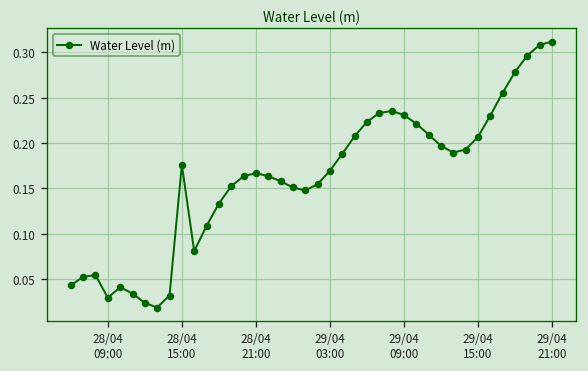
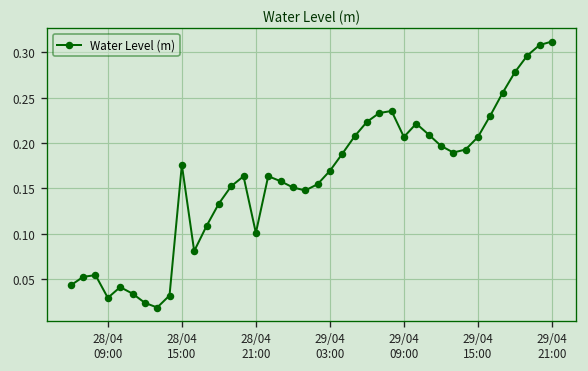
  {
    "28/04 09:00": 0.03,
    "28/04 15:00": 0.18,
-   "28/04 21:00": 0.17,
+   "28/04 21:00": 0.10,
    "29/04 03:00": 0.17,
-   "29/04 09:00": 0.23,
+   "29/04 09:00": 0.21,
    "29/04 15:00": 0.21,
    "29/04 21:00": 0.31
  }
